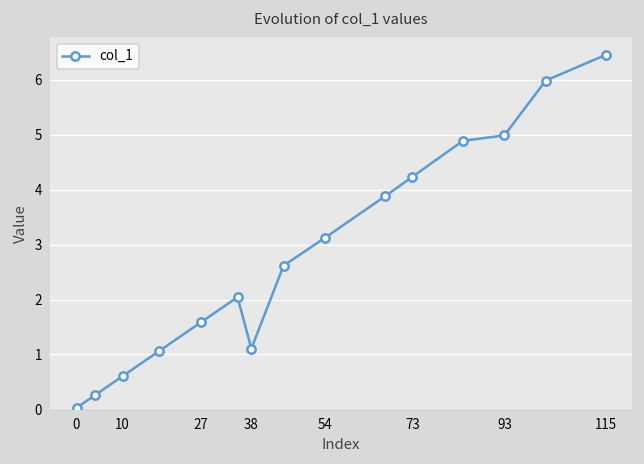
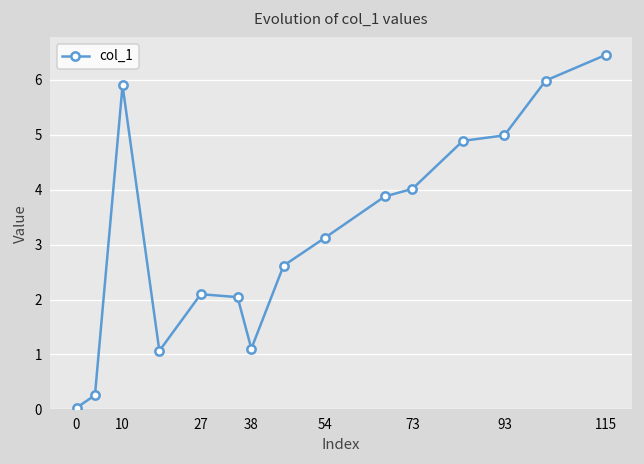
  {
    "0": 0.0,
-   "10": 0.6,
-   "27": 1.6,
+   "10": 5.9,
+   "27": 2.1,
    "38": 1.1,
    "54": 3.1,
-   "73": 4.2,
+   "73": 4.0,
    "93": 5.0,
    "115": 6.5
  }
